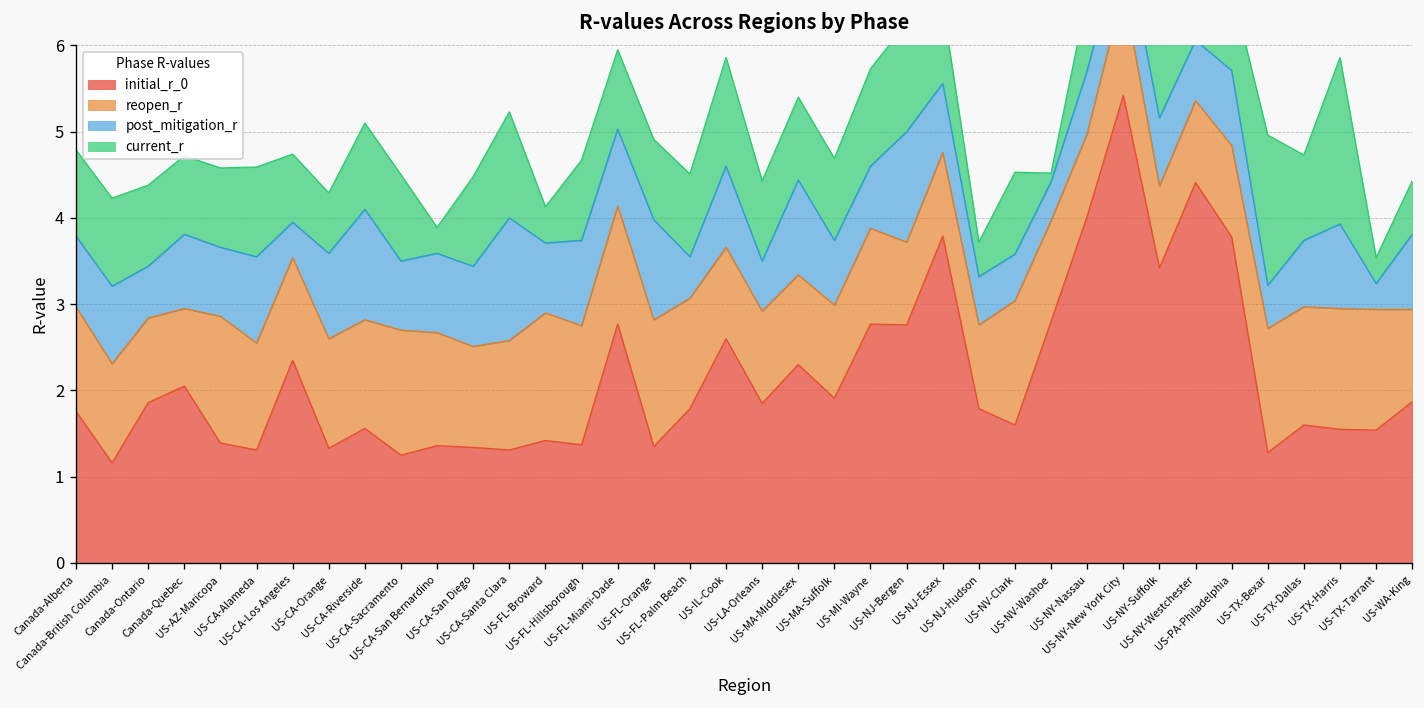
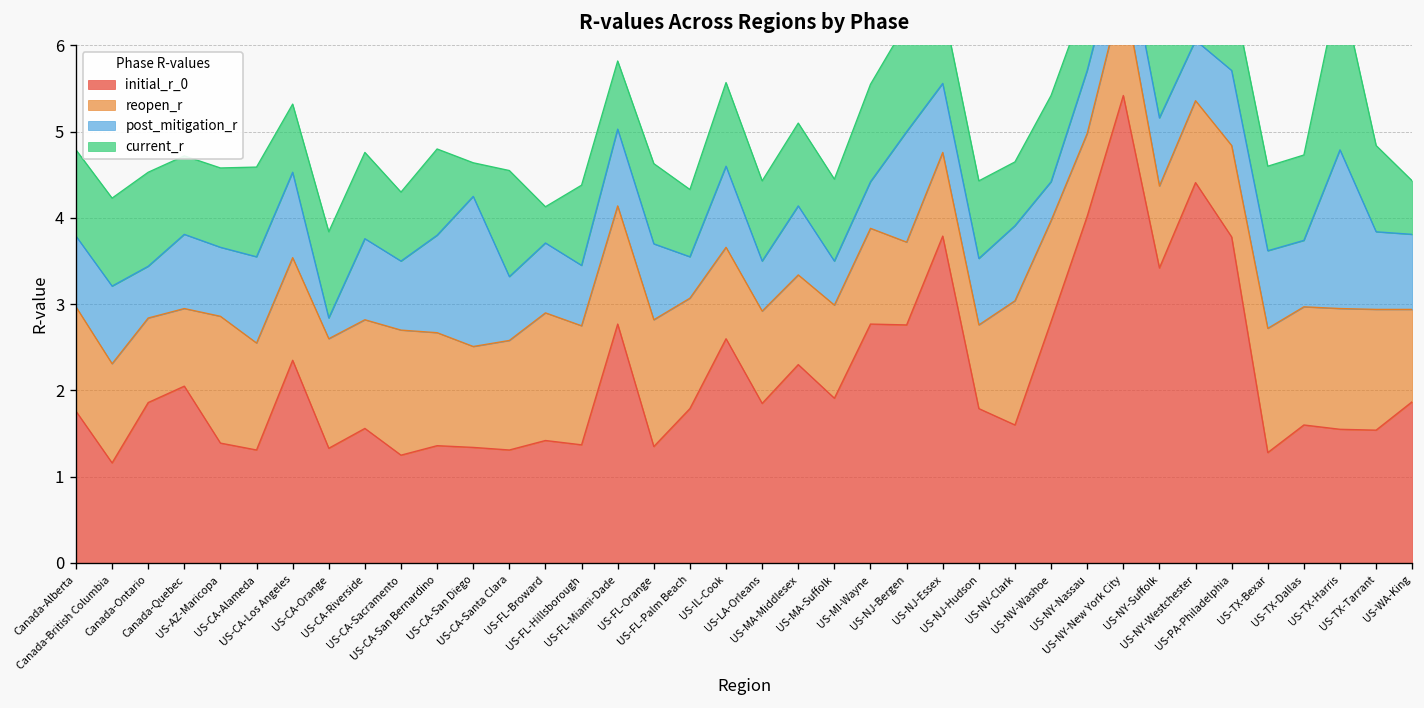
  {
    "post_mitigation_r": {
      "Canada-Alberta": 0.8,
      "Canada-British Columbia": 0.9,
      "Canada-Ontario": 0.6,
      "Canada-Quebec": 0.9,
      "US-AZ-Maricopa": 0.8,
      "US-CA-Alameda": 1.0,
-     "US-CA-Los Angeles": 0.4,
-     "US-CA-Orange": 1.0,
-     "US-CA-Riverside": 1.3,
+     "US-CA-Los Angeles": 1.0,
+     "US-CA-Orange": 0.2,
+     "US-CA-Riverside": 0.9,
      "US-CA-Sacramento": 0.8,
-     "US-CA-San Bernardino": 0.9,
-     "US-CA-San Diego": 0.9,
-     "US-CA-Santa Clara": 1.4,
+     "US-CA-San Bernardino": 1.1,
+     "US-CA-San Diego": 1.7,
+     "US-CA-Santa Clara": 0.7,
      "US-FL-Broward": 0.8,
-     "US-FL-Hillsborough": 1.0,
+     "US-FL-Hillsborough": 0.7,
      "US-FL-Miami-Dade": 0.9,
-     "US-FL-Orange": 1.2,
+     "US-FL-Orange": 0.9,
      "US-FL-Palm Beach": 0.5,
      "US-IL-Cook": 0.9,
      "US-LA-Orleans": 0.6,
-     "US-MA-Middlesex": 1.1,
-     "US-MA-Suffolk": 0.8,
-     "US-MI-Wayne": 0.7,
+     "US-MA-Middlesex": 0.8,
+     "US-MA-Suffolk": 0.5,
+     "US-MI-Wayne": 0.5,
      "US-NJ-Bergen": 1.3,
      "US-NJ-Essex": 0.8,
-     "US-NJ-Hudson": 0.6,
-     "US-NV-Clark": 0.5,
+     "US-NJ-Hudson": 0.8,
+     "US-NV-Clark": 0.9,
      "US-NV-Washoe": 0.5,
      "US-NY-Nassau": 0.7,
      "US-NY-Suffolk": 0.8,
      "US-PA-Philadelphia": 0.9,
-     "US-TX-Bexar": 0.5,
+     "US-TX-Bexar": 0.9,
      "US-TX-Dallas": 0.8,
-     "US-TX-Harris": 1.0,
-     "US-TX-Tarrant": 0.3,
+     "US-TX-Harris": 1.8,
+     "US-TX-Tarrant": 0.9,
      "US-WA-King": 0.9
    },
    "current_r": {
      "Canada-Alberta": 1.0,
      "Canada-British Columbia": 1.0,
-     "Canada-Ontario": 0.9,
+     "Canada-Ontario": 1.1,
      "Canada-Quebec": 0.9,
      "US-AZ-Maricopa": 0.9,
      "US-CA-Alameda": 1.0,
      "US-CA-Los Angeles": 0.8,
-     "US-CA-Orange": 0.7,
+     "US-CA-Orange": 1.0,
      "US-CA-Riverside": 1.0,
-     "US-CA-Sacramento": 1.0,
-     "US-CA-San Bernardino": 0.3,
-     "US-CA-San Diego": 1.0,
+     "US-CA-Sacramento": 0.8,
+     "US-CA-San Bernardino": 1.0,
+     "US-CA-San Diego": 0.4,
      "US-CA-Santa Clara": 1.2,
      "US-FL-Broward": 0.4,
      "US-FL-Hillsborough": 0.9,
-     "US-FL-Miami-Dade": 0.9,
+     "US-FL-Miami-Dade": 0.8,
      "US-FL-Orange": 0.9,
-     "US-FL-Palm Beach": 1.0,
-     "US-IL-Cook": 1.3,
+     "US-FL-Palm Beach": 0.8,
+     "US-IL-Cook": 1.0,
      "US-LA-Orleans": 0.9,
      "US-MA-Middlesex": 1.0,
      "US-MA-Suffolk": 1.0,
      "US-MI-Wayne": 1.1,
-     "US-NJ-Hudson": 0.4,
-     "US-NV-Clark": 1.0,
-     "US-NV-Washoe": 0.1,
-     "US-TX-Bexar": 1.7,
+     "US-NJ-Hudson": 0.9,
+     "US-NV-Clark": 0.7,
+     "US-NV-Washoe": 1.0,
+     "US-TX-Bexar": 1.0,
      "US-TX-Dallas": 1.0,
-     "US-TX-Tarrant": 0.3,
+     "US-TX-Tarrant": 1.0,
      "US-WA-King": 0.6
    }
  }
